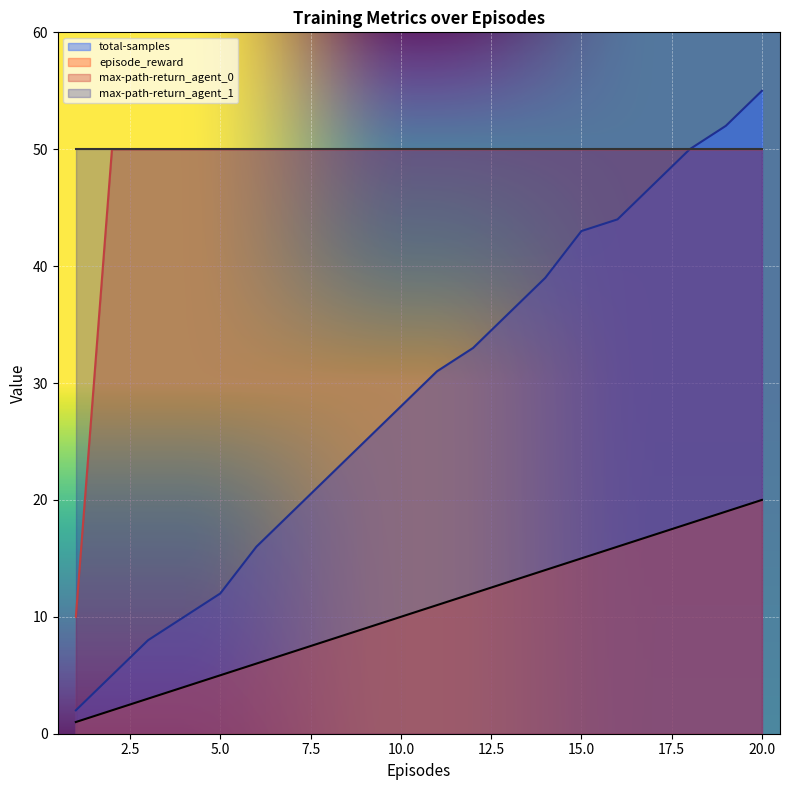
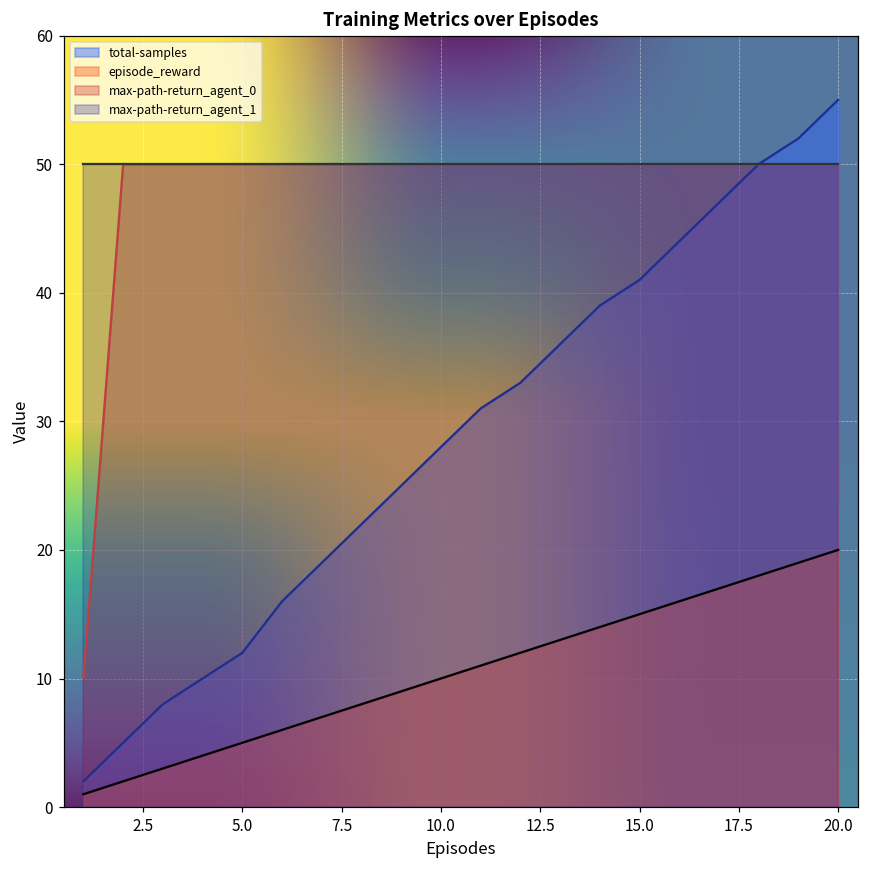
  {
    "total-samples": {
      "5.0": 12,
      "10.0": 28,
-     "15.0": 43,
+     "15.0": 41,
      "20.0": 55
    }
  }
